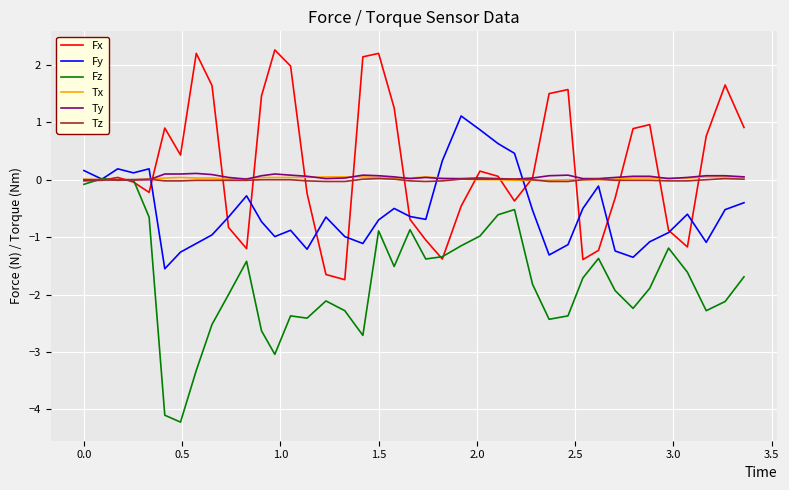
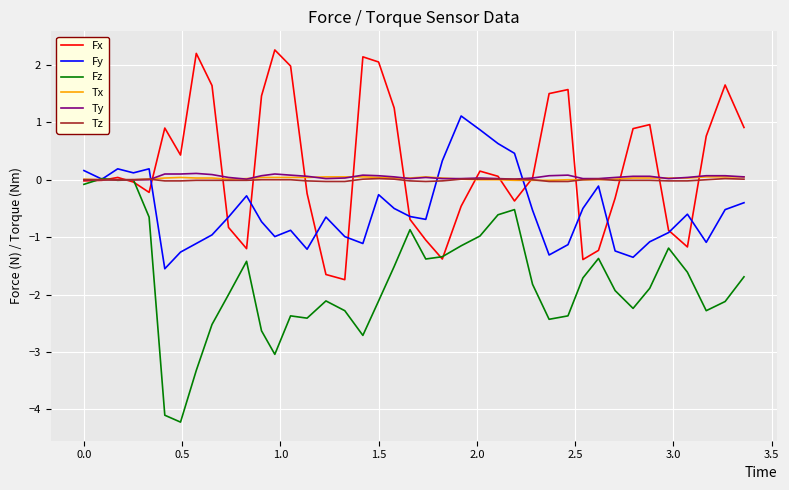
  {
    "Fx": {
-     "1.5": 2.2
+     "1.5": 2.1
    },
    "Fy": {
      "0.0": 0.2,
-     "1.5": -0.7
+     "1.5": -0.3
    },
    "Fz": {
      "0.0": -0.1,
-     "1.5": -0.9
+     "1.5": -2.1
    }
  }
